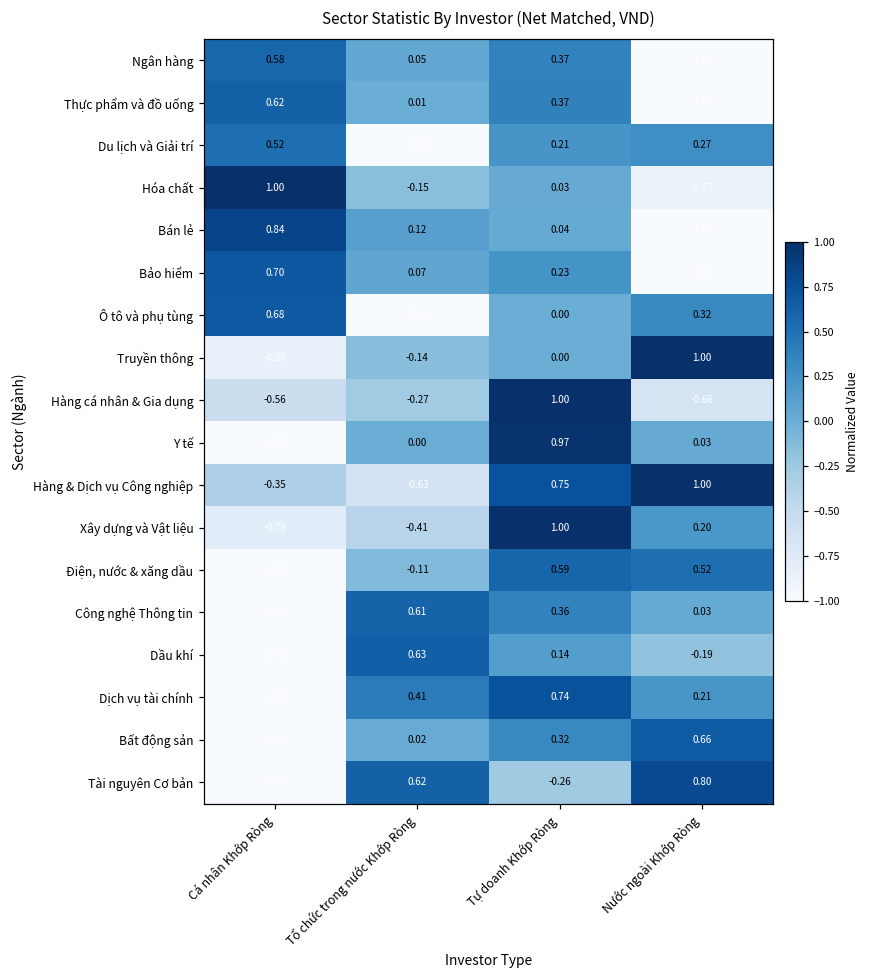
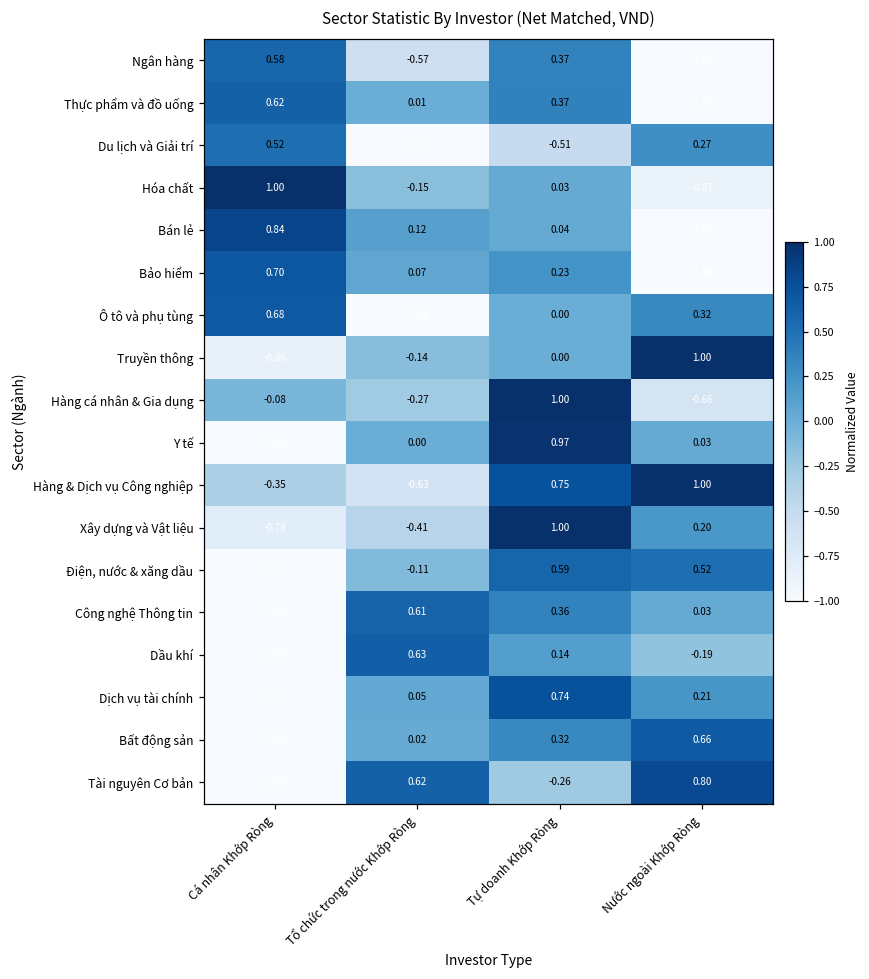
  {
    "Ngân hàng": {
      "Cá nhân Khớp Ròng": 0.58,
-     "Tổ chức trong nước Khớp Ròng": 0.05,
+     "Tổ chức trong nước Khớp Ròng": -0.57,
      "Tự doanh Khớp Ròng": 0.37
    },
    "Thực phẩm và đồ uống": {
      "Cá nhân Khớp Ròng": 0.62,
      "Tổ chức trong nước Khớp Ròng": 0.01,
      "Tự doanh Khớp Ròng": 0.37
    },
    "Du lịch và Giải trí": {
      "Cá nhân Khớp Ròng": 0.52,
-     "Tự doanh Khớp Ròng": 0.21,
+     "Tự doanh Khớp Ròng": -0.51,
      "Nước ngoài Khớp Ròng": 0.27
    },
    "Hóa chất": {
      "Cá nhân Khớp Ròng": 1.00,
      "Tổ chức trong nước Khớp Ròng": -0.15,
      "Tự doanh Khớp Ròng": 0.03
    },
    "Bán lẻ": {
      "Cá nhân Khớp Ròng": 0.84,
      "Tổ chức trong nước Khớp Ròng": 0.12,
      "Tự doanh Khớp Ròng": 0.04
    },
    "Bảo hiểm": {
      "Cá nhân Khớp Ròng": 0.70,
      "Tổ chức trong nước Khớp Ròng": 0.07,
      "Tự doanh Khớp Ròng": 0.23
    },
    "Ô tô và phụ tùng": {
      "Cá nhân Khớp Ròng": 0.68,
      "Tự doanh Khớp Ròng": 0.00,
      "Nước ngoài Khớp Ròng": 0.32
    },
    "Truyền thông": {
      "Tổ chức trong nước Khớp Ròng": -0.14,
      "Tự doanh Khớp Ròng": 0.00,
      "Nước ngoài Khớp Ròng": 1.00
    },
    "Hàng cá nhân & Gia dụng": {
-     "Cá nhân Khớp Ròng": -0.56,
+     "Cá nhân Khớp Ròng": -0.08,
      "Tổ chức trong nước Khớp Ròng": -0.27,
      "Tự doanh Khớp Ròng": 1.00
    },
    "Y tế": {
      "Tổ chức trong nước Khớp Ròng": 0.00,
      "Tự doanh Khớp Ròng": 0.97,
      "Nước ngoài Khớp Ròng": 0.03
    },
    "Hàng & Dịch vụ Công nghiệp": {
      "Cá nhân Khớp Ròng": -0.35,
      "Tự doanh Khớp Ròng": 0.75,
      "Nước ngoài Khớp Ròng": 1.00
    },
    "Xây dựng và Vật liệu": {
      "Tổ chức trong nước Khớp Ròng": -0.41,
      "Tự doanh Khớp Ròng": 1.00,
      "Nước ngoài Khớp Ròng": 0.20
    },
    "Điện, nước & xăng dầu": {
      "Tổ chức trong nước Khớp Ròng": -0.11,
      "Tự doanh Khớp Ròng": 0.59,
      "Nước ngoài Khớp Ròng": 0.52
    },
    "Công nghệ Thông tin": {
      "Tổ chức trong nước Khớp Ròng": 0.61,
      "Tự doanh Khớp Ròng": 0.36,
      "Nước ngoài Khớp Ròng": 0.03
    },
    "Dầu khí": {
      "Tổ chức trong nước Khớp Ròng": 0.63,
      "Tự doanh Khớp Ròng": 0.14,
      "Nước ngoài Khớp Ròng": -0.19
    },
    "Dịch vụ tài chính": {
-     "Tổ chức trong nước Khớp Ròng": 0.41,
+     "Tổ chức trong nước Khớp Ròng": 0.05,
      "Tự doanh Khớp Ròng": 0.74,
      "Nước ngoài Khớp Ròng": 0.21
    },
    "Bất động sản": {
      "Tổ chức trong nước Khớp Ròng": 0.02,
      "Tự doanh Khớp Ròng": 0.32,
      "Nước ngoài Khớp Ròng": 0.66
    },
    "Tài nguyên Cơ bản": {
      "Tổ chức trong nước Khớp Ròng": 0.62,
      "Tự doanh Khớp Ròng": -0.26,
      "Nước ngoài Khớp Ròng": 0.80
    }
  }
